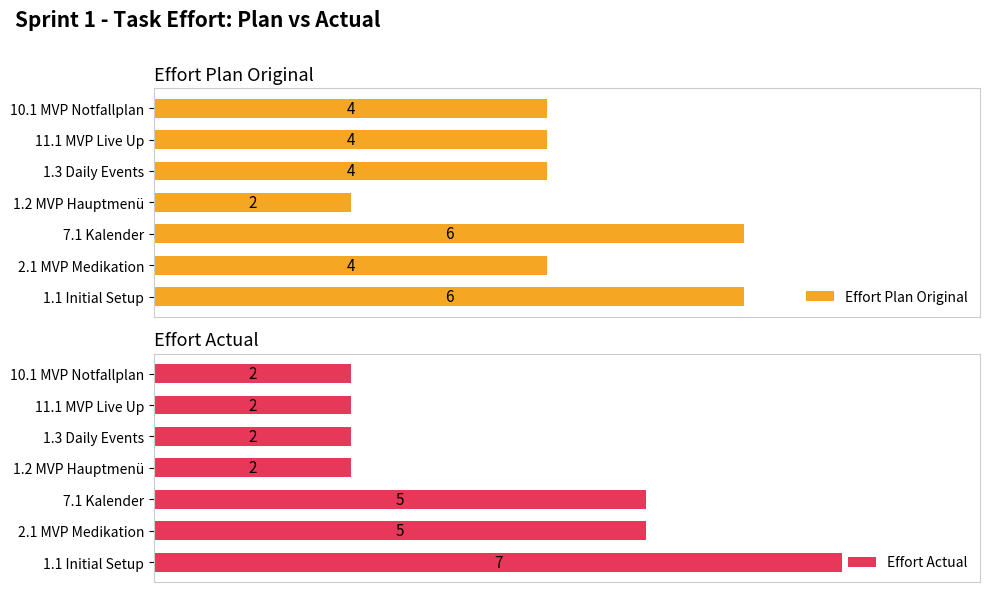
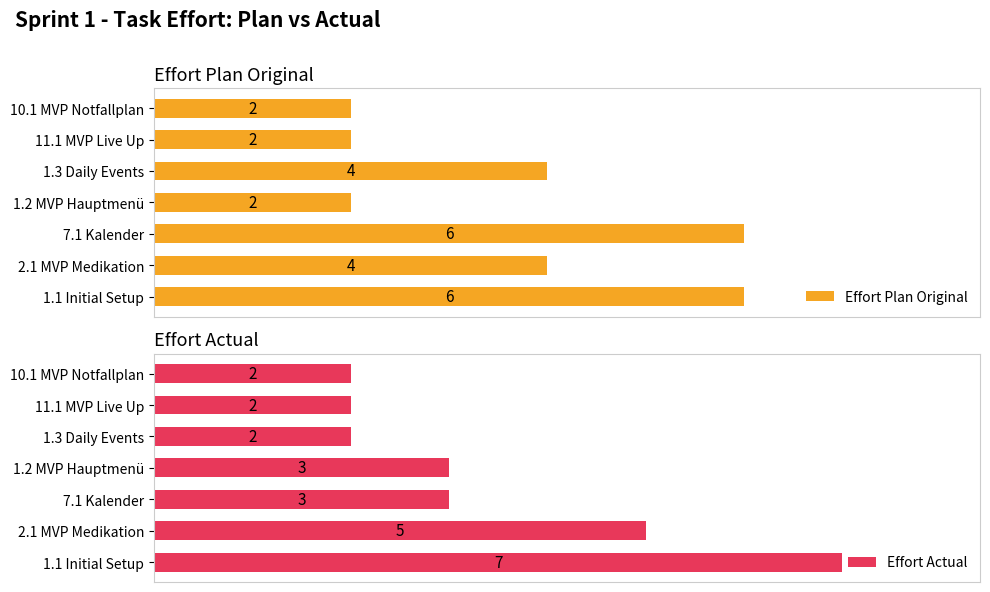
  {
    "Effort Plan Original": {
-     "10.1 MVP Notfallplan": 4,
-     "11.1 MVP Live Up": 4,
+     "10.1 MVP Notfallplan": 2,
+     "11.1 MVP Live Up": 2,
      "1.3 Daily Events": 4,
      "1.2 MVP Hauptmenü": 2,
      "7.1 Kalender": 6,
      "2.1 MVP Medikation": 4,
      "1.1 Initial Setup": 6
    },
    "Effort Actual": {
      "10.1 MVP Notfallplan": 2,
      "11.1 MVP Live Up": 2,
      "1.3 Daily Events": 2,
-     "1.2 MVP Hauptmenü": 2,
-     "7.1 Kalender": 5,
+     "1.2 MVP Hauptmenü": 3,
+     "7.1 Kalender": 3,
      "2.1 MVP Medikation": 5,
      "1.1 Initial Setup": 7
    }
  }
